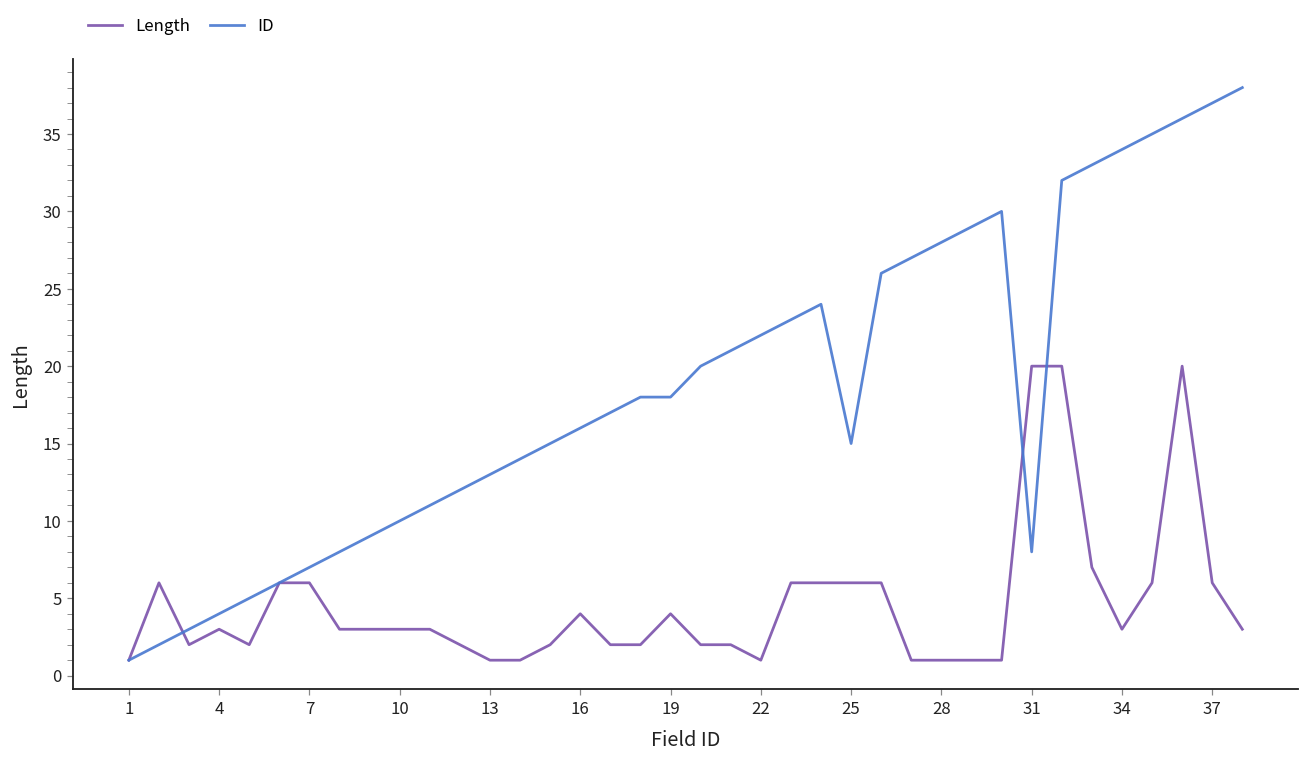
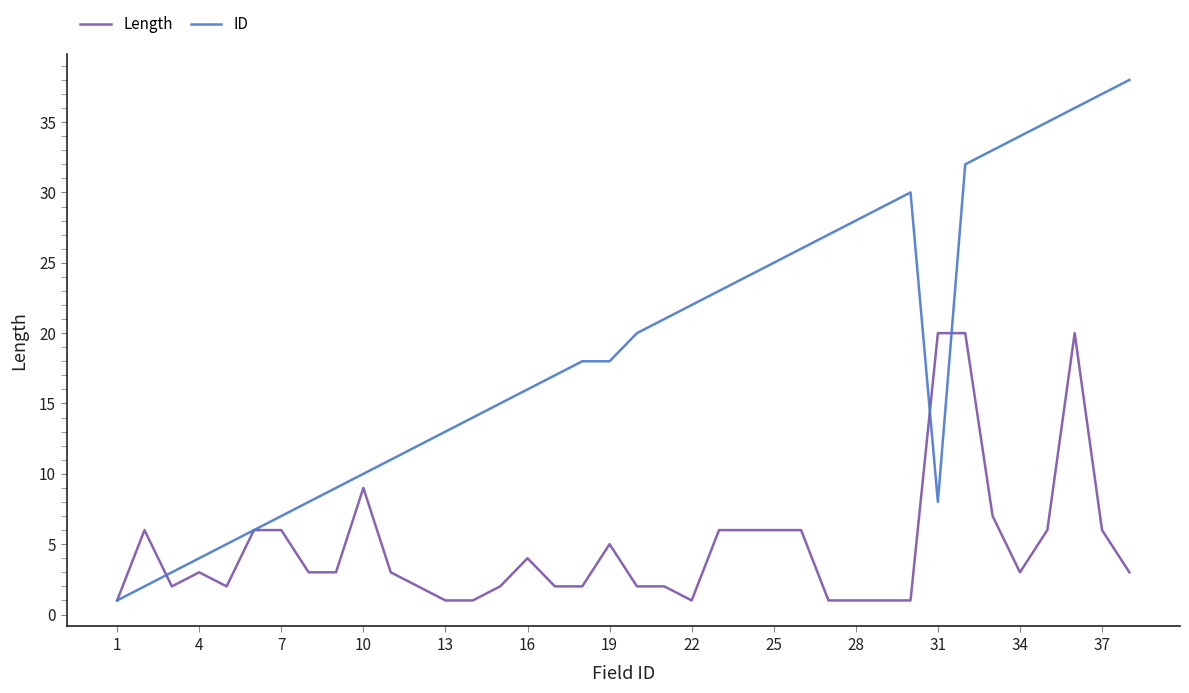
  {
    "Length": {
      "4": 3,
      "7": 6,
-     "10": 3,
+     "10": 9,
      "13": 1,
      "16": 4,
-     "19": 4,
+     "19": 5,
      "22": 1,
      "25": 6,
      "28": 1,
      "31": 20,
      "34": 3,
      "37": 6
    },
    "ID": {
      "4": 4,
      "7": 7,
      "10": 10,
      "13": 13,
      "16": 16,
      "19": 18,
      "22": 22,
-     "25": 15,
+     "25": 25,
      "28": 28,
      "31": 8,
      "34": 34,
      "37": 37
    }
  }
